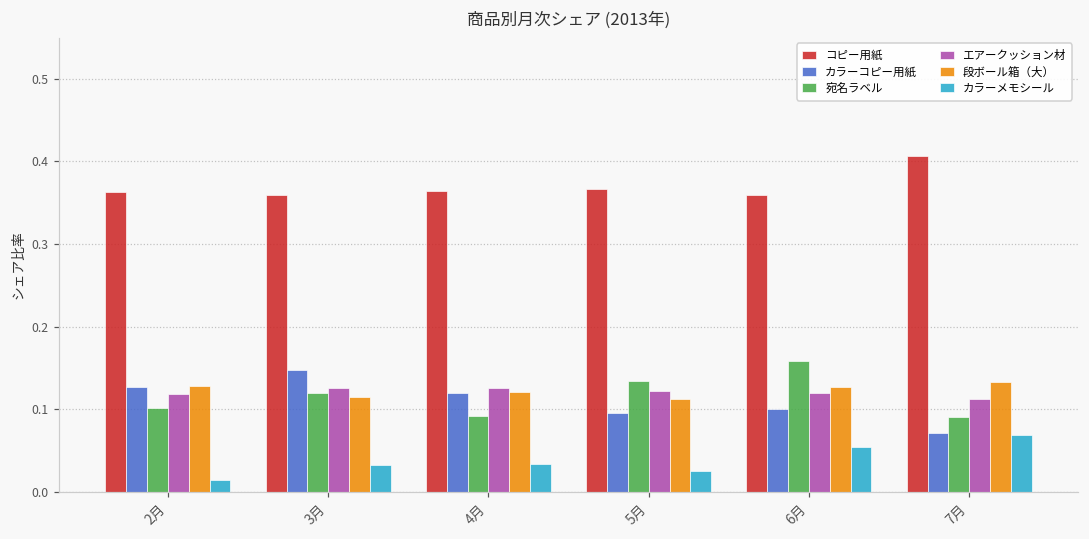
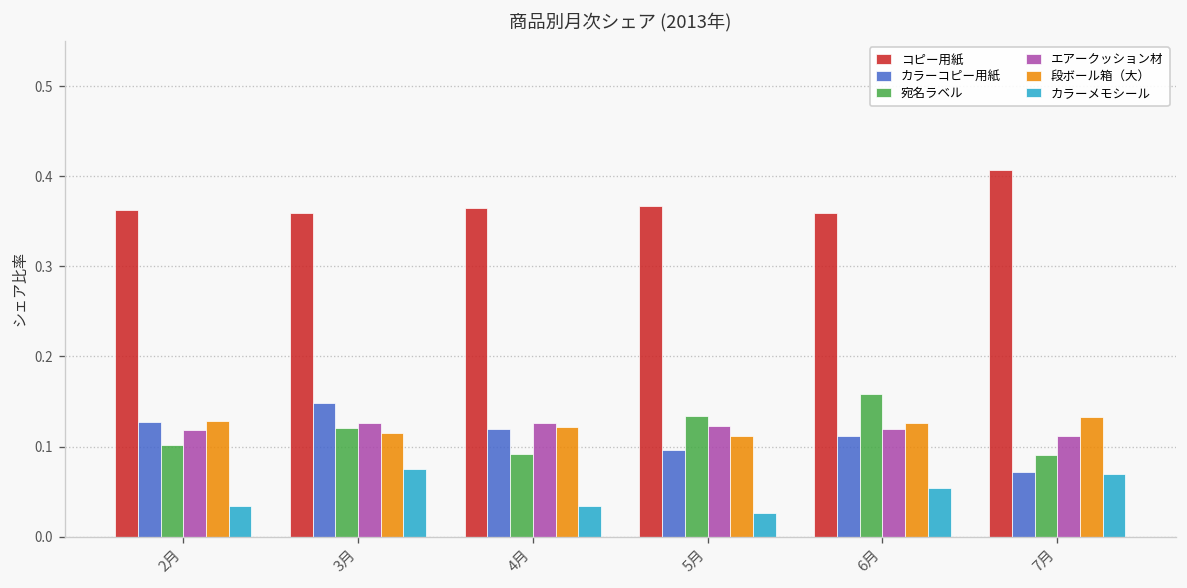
  {
    "コピー用紙": {
      "2月": 0.36,
      "3月": 0.36,
      "4月": 0.36,
      "5月": 0.37,
      "6月": 0.36,
      "7月": 0.41
    },
    "カラーコピー用紙": {
      "2月": 0.13,
      "3月": 0.15,
      "4月": 0.12,
      "5月": 0.10,
-     "6月": 0.10,
+     "6月": 0.11,
      "7月": 0.07
    },
    "宛名ラベル": {
      "2月": 0.10,
      "3月": 0.12,
      "4月": 0.09,
      "5月": 0.13,
      "6月": 0.16,
      "7月": 0.09
    },
    "エアークッション材": {
      "2月": 0.12,
      "3月": 0.13,
      "4月": 0.13,
      "5月": 0.12,
      "6月": 0.12,
      "7月": 0.11
    },
    "段ボール箱（大）": {
      "2月": 0.13,
      "3月": 0.12,
      "4月": 0.12,
      "5月": 0.11,
      "6月": 0.13,
      "7月": 0.13
    },
    "カラーメモシール": {
-     "2月": 0.01,
-     "3月": 0.03,
+     "2月": 0.03,
+     "3月": 0.07,
      "4月": 0.03,
      "5月": 0.03,
      "6月": 0.05,
      "7月": 0.07
    }
  }
